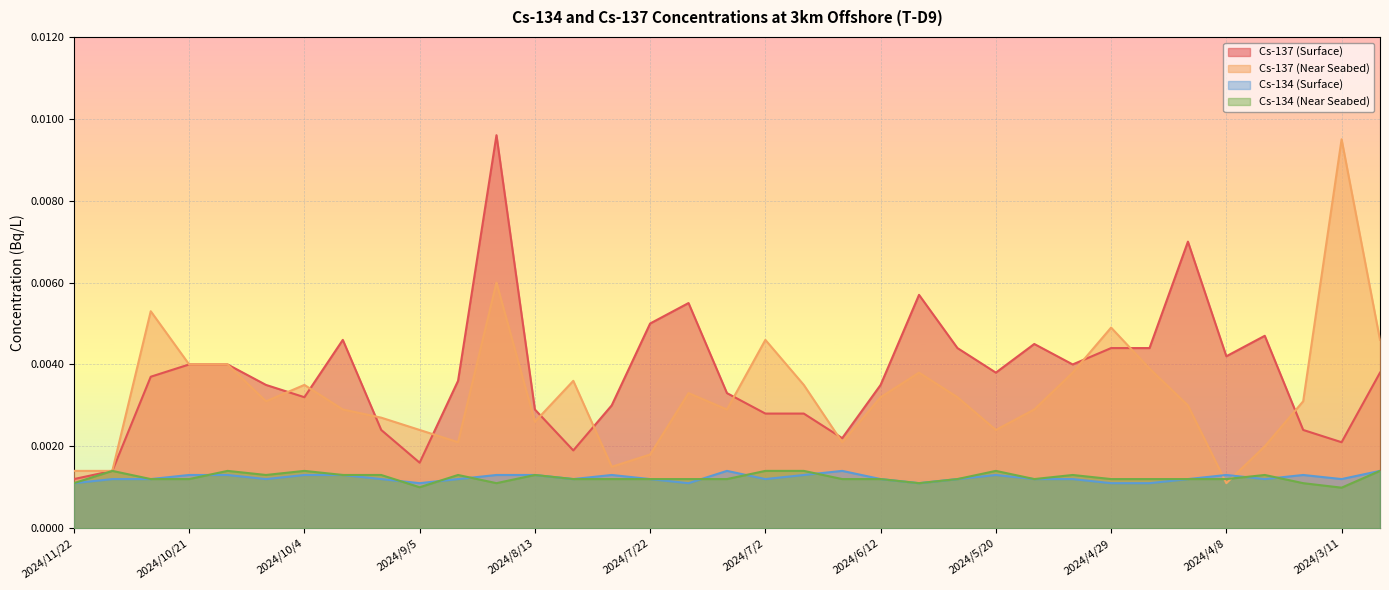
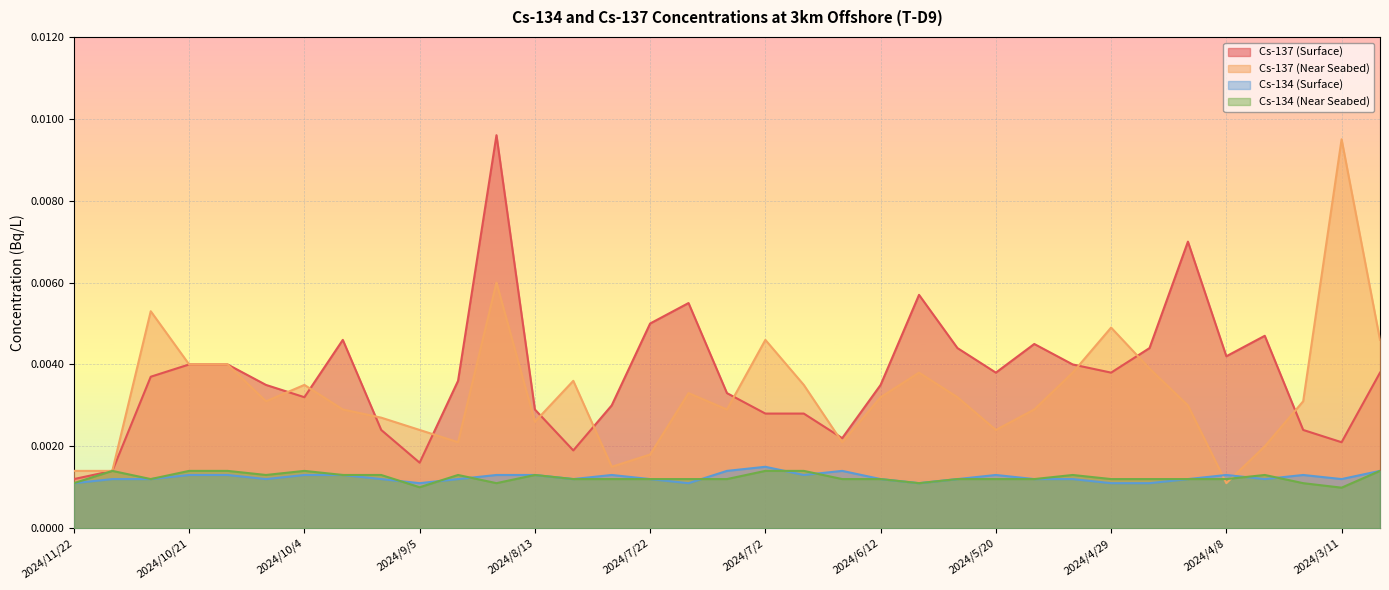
  {
    "Cs-137 (Surface)": {
      "2024/11/22": 0.0012,
      "2024/10/4": 0.0032,
      "2024/9/5": 0.0016,
      "2024/8/13": 0.0029,
      "2024/7/22": 0.0050,
      "2024/7/2": 0.0028,
      "2024/6/12": 0.0035,
      "2024/5/20": 0.0038,
-     "2024/4/29": 0.0044,
+     "2024/4/29": 0.0038,
      "2024/4/8": 0.0042,
      "2024/3/11": 0.0021
    },
    "Cs-137 (Near Seabed)": {
      "2024/11/22": 0.0014,
      "2024/10/4": 0.0035,
      "2024/9/5": 0.0024,
      "2024/8/13": 0.0026,
      "2024/7/22": 0.0018,
      "2024/7/2": 0.0046,
      "2024/6/12": 0.0032,
      "2024/5/20": 0.0024,
      "2024/4/29": 0.0049,
      "2024/4/8": 0.0011,
      "2024/3/11": 0.0095
    },
    "Cs-134 (Surface)": {
      "2024/10/21": 0.0013,
      "2024/10/4": 0.0013,
      "2024/9/5": 0.0011,
-     "2024/7/2": 0.0012,
+     "2024/7/2": 0.0015,
      "2024/5/20": 0.0013,
      "2024/4/29": 0.0011,
      "2024/4/8": 0.0013,
      "2024/3/11": 0.0012
    },
    "Cs-134 (Near Seabed)": {
-     "2024/10/21": 0.0012,
+     "2024/10/21": 0.0014,
      "2024/10/4": 0.0014,
      "2024/9/5": 0.0010,
      "2024/7/2": 0.0014,
-     "2024/5/20": 0.0014,
+     "2024/5/20": 0.0012,
      "2024/4/29": 0.0012,
      "2024/4/8": 0.0012,
      "2024/3/11": 0.0010
    }
  }
